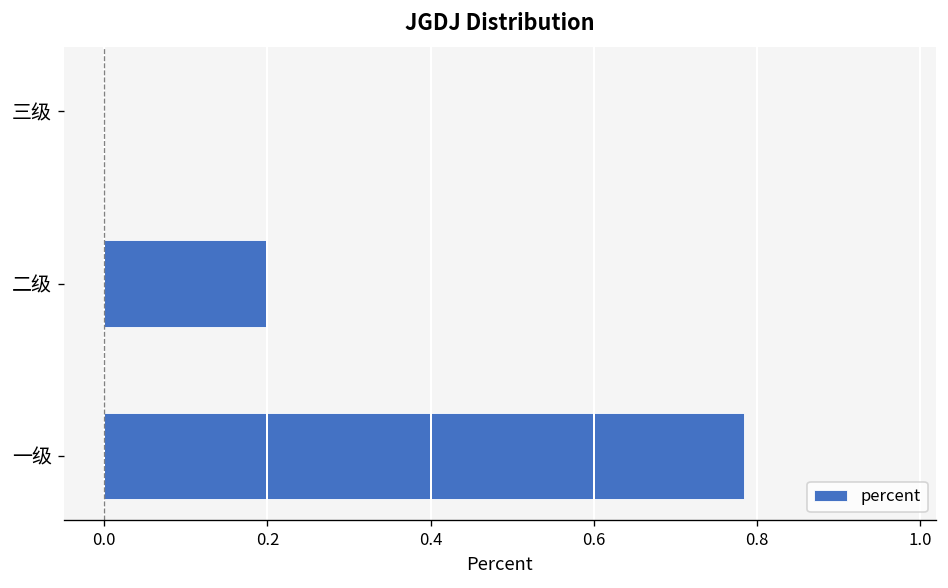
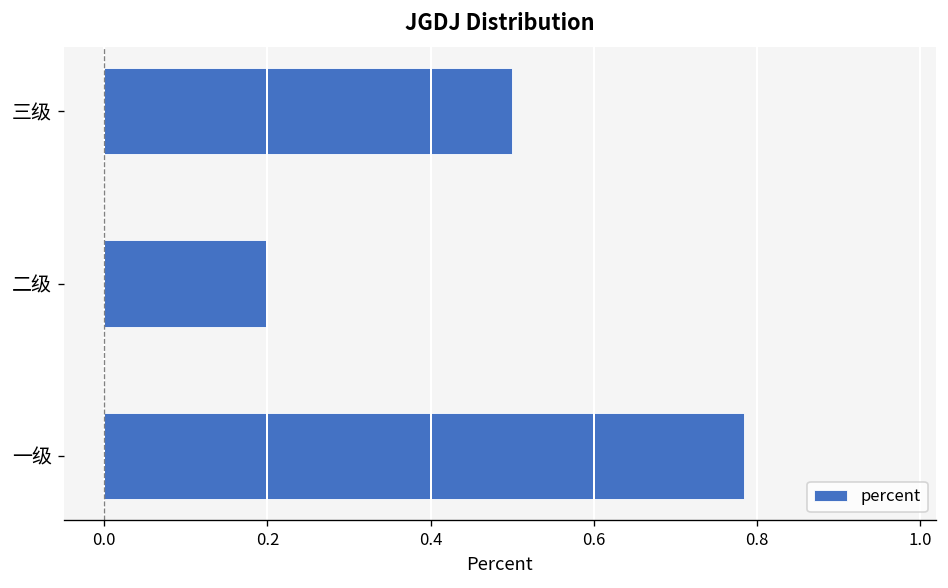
  {
-   "三级": 0.0,
+   "三级": 0.5,
    "二级": 0.2,
    "一级": 0.78
  }
